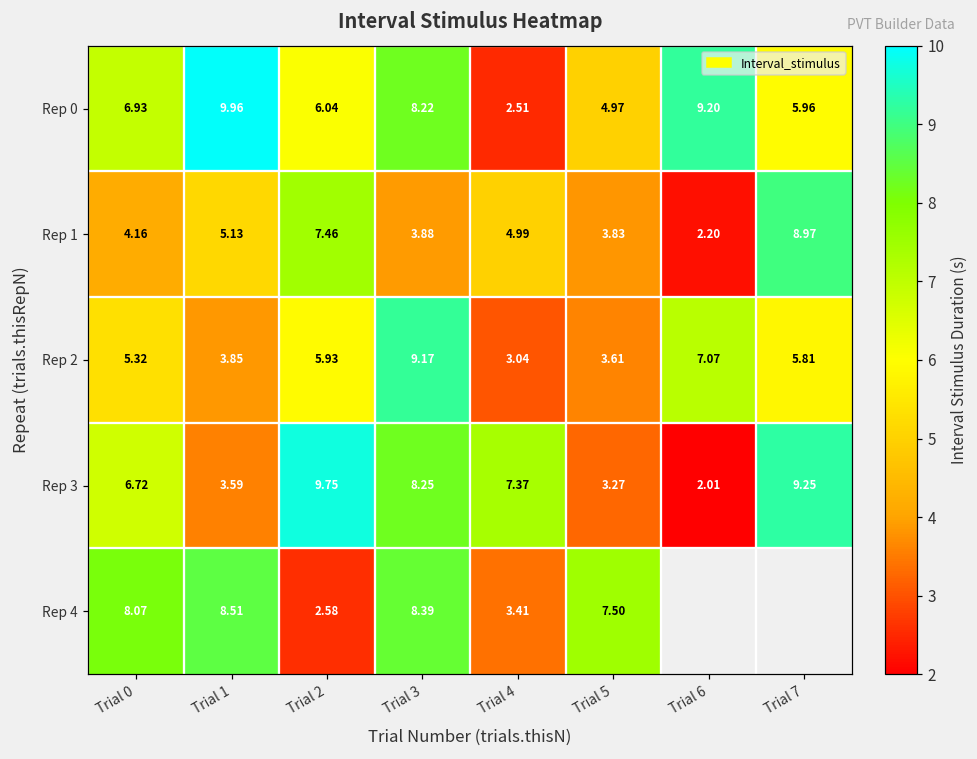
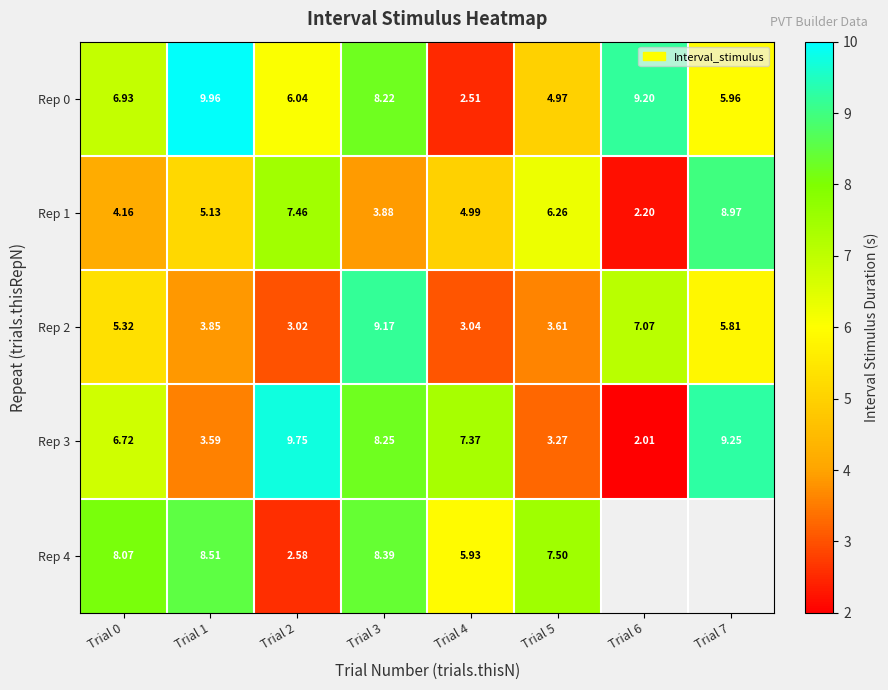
  {
    "Rep 0": {
      "Trial 0": 6.93,
      "Trial 1": 9.96,
      "Trial 2": 6.04,
      "Trial 3": 8.22,
      "Trial 4": 2.51,
      "Trial 5": 4.97,
      "Trial 6": 9.20,
      "Trial 7": 5.96
    },
    "Rep 1": {
      "Trial 0": 4.16,
      "Trial 1": 5.13,
      "Trial 2": 7.46,
      "Trial 3": 3.88,
      "Trial 4": 4.99,
-     "Trial 5": 3.83,
+     "Trial 5": 6.26,
      "Trial 6": 2.20,
      "Trial 7": 8.97
    },
    "Rep 2": {
      "Trial 0": 5.32,
      "Trial 1": 3.85,
-     "Trial 2": 5.93,
+     "Trial 2": 3.02,
      "Trial 3": 9.17,
      "Trial 4": 3.04,
      "Trial 5": 3.61,
      "Trial 6": 7.07,
      "Trial 7": 5.81
    },
    "Rep 3": {
      "Trial 0": 6.72,
      "Trial 1": 3.59,
      "Trial 2": 9.75,
      "Trial 3": 8.25,
      "Trial 4": 7.37,
      "Trial 5": 3.27,
      "Trial 6": 2.01,
      "Trial 7": 9.25
    },
    "Rep 4": {
      "Trial 0": 8.07,
      "Trial 1": 8.51,
      "Trial 2": 2.58,
      "Trial 3": 8.39,
-     "Trial 4": 3.41,
+     "Trial 4": 5.93,
      "Trial 5": 7.50
    }
  }
